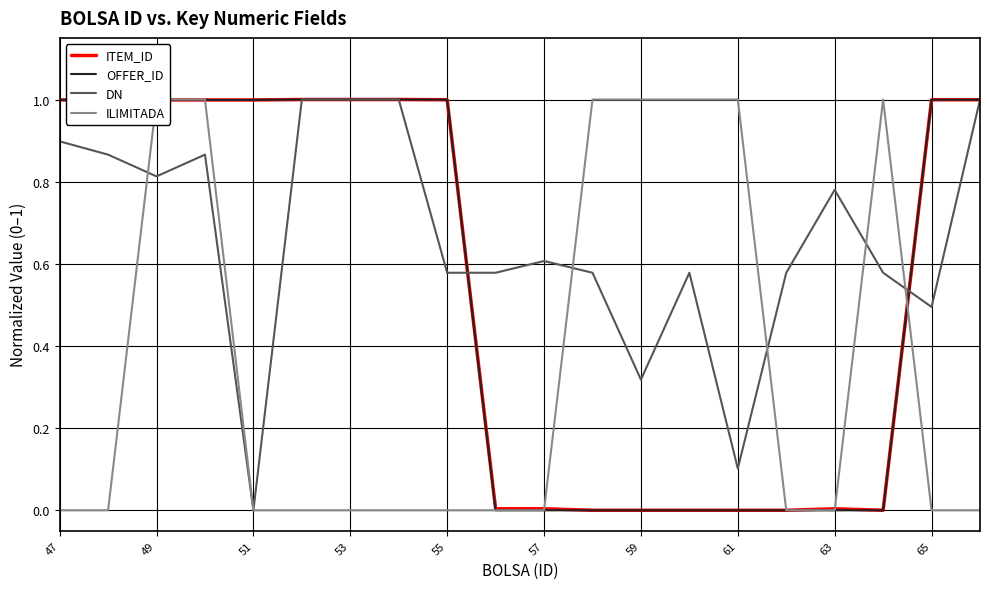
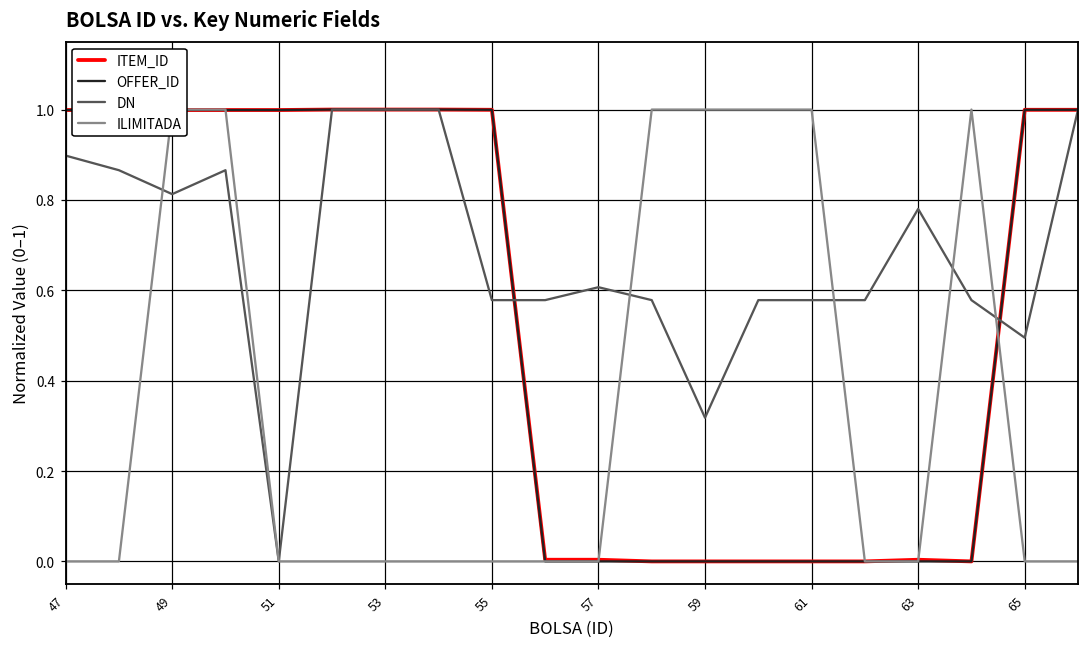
  {
    "DN": {
      "47": 0.90,
      "49": 0.81,
      "55": 0.58,
      "57": 0.61,
      "59": 0.32,
-     "61": 0.10,
+     "61": 0.58,
      "63": 0.78,
      "65": 0.50
    },
    "ILIMITADA": {
      "47": 0.00,
      "53": 0.00,
      "55": 0.00,
      "59": 1.00,
      "61": 1.00,
      "65": 0.00
    }
  }
